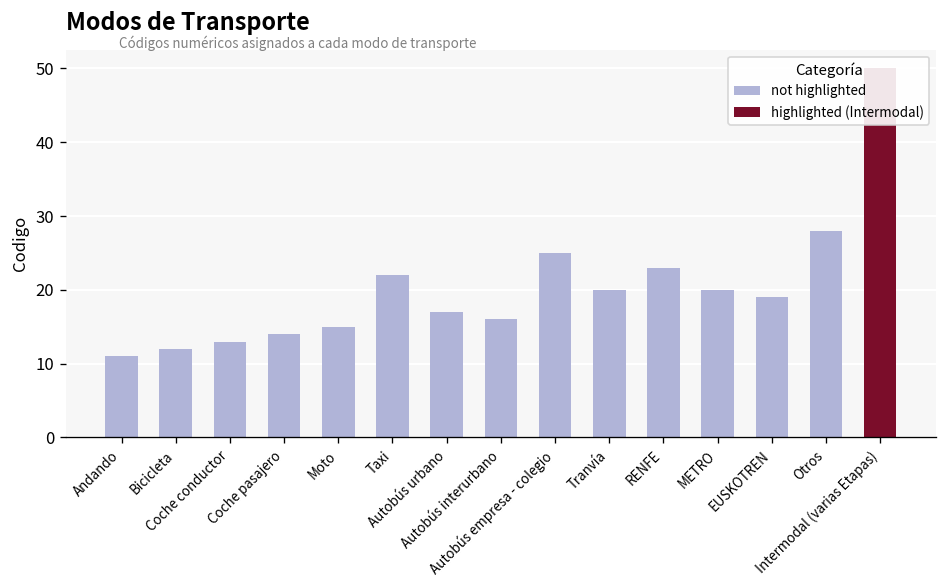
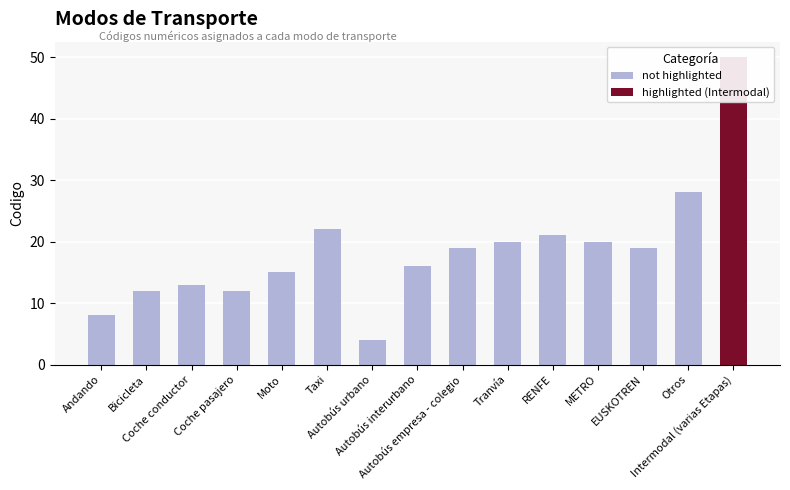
  {
    "not highlighted": {
-     "Andando": 11,
+     "Andando": 8,
      "Bicicleta": 12,
      "Coche conductor": 13,
-     "Coche pasajero": 14,
+     "Coche pasajero": 12,
      "Moto": 15,
      "Taxi": 22,
-     "Autobús urbano": 17,
+     "Autobús urbano": 4,
      "Autobús interurbano": 16,
-     "Autobús empresa - colegio": 25,
+     "Autobús empresa - colegio": 19,
      "Tranvía": 20,
-     "RENFE": 23,
+     "RENFE": 21,
      "METRO": 20,
      "EUSKOTREN": 19,
      "Otros": 28,
      "Intermodal (varias Etapas)": 0
    },
    "highlighted (Intermodal)": {
      "Andando": 0,
      "Bicicleta": 0,
      "Coche conductor": 0,
      "Coche pasajero": 0,
      "Moto": 0,
      "Taxi": 0,
      "Autobús urbano": 0,
      "Autobús interurbano": 0,
      "Autobús empresa - colegio": 0,
      "Tranvía": 0,
      "RENFE": 0,
      "METRO": 0,
      "EUSKOTREN": 0,
      "Otros": 0
    }
  }
